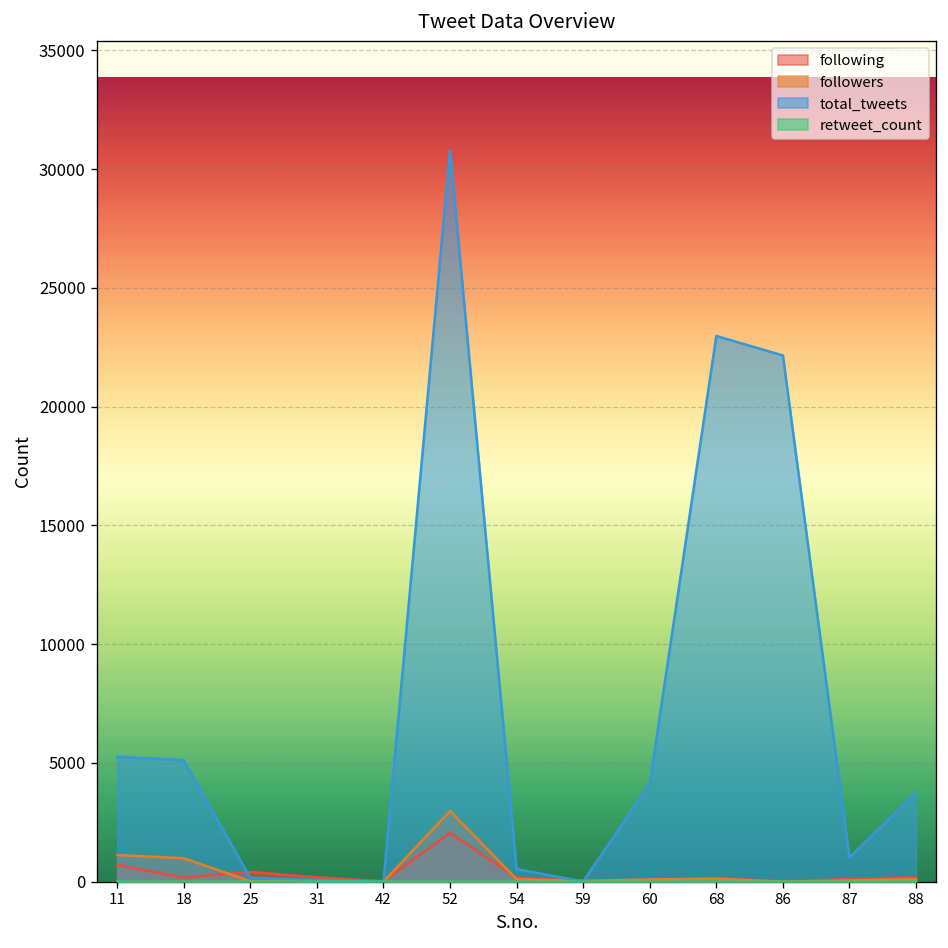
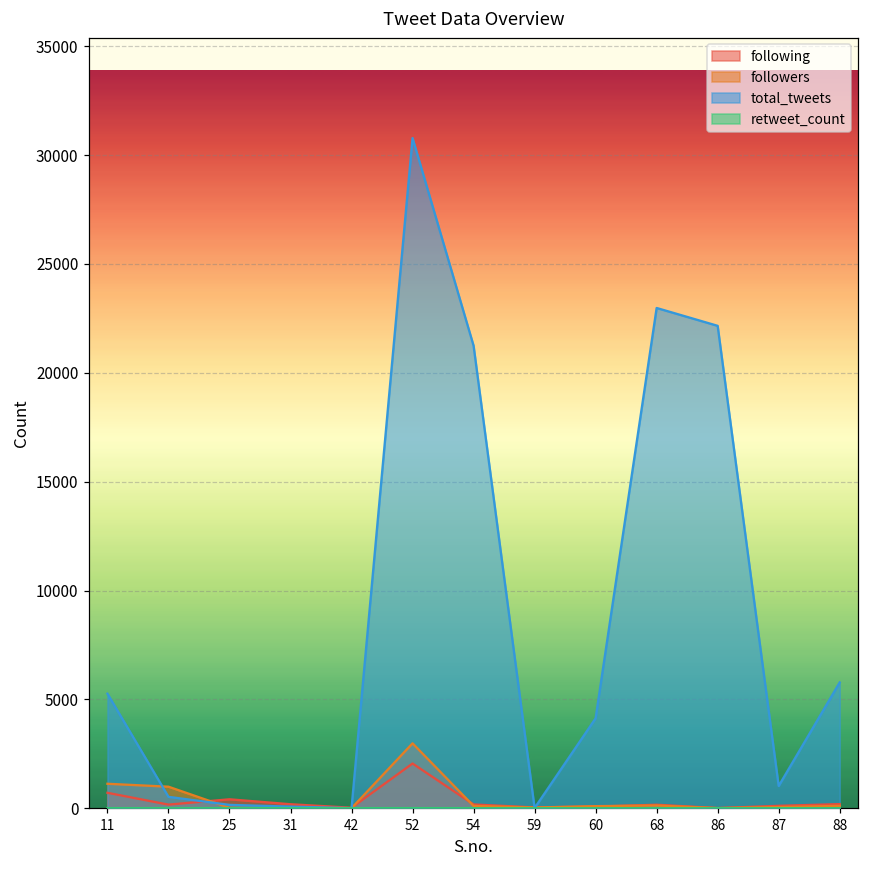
  {
    "total_tweets": {
      "11": 5300,
-     "18": 5100,
+     "18": 500,
      "25": 200,
      "52": 30800,
-     "54": 500,
+     "54": 21200,
      "60": 4100,
      "68": 23000,
      "86": 22200,
      "87": 1000,
-     "88": 3700
+     "88": 5800
    },
    "retweet_count": {
      "11": 0,
      "18": 0,
      "52": 0
    }
  }
